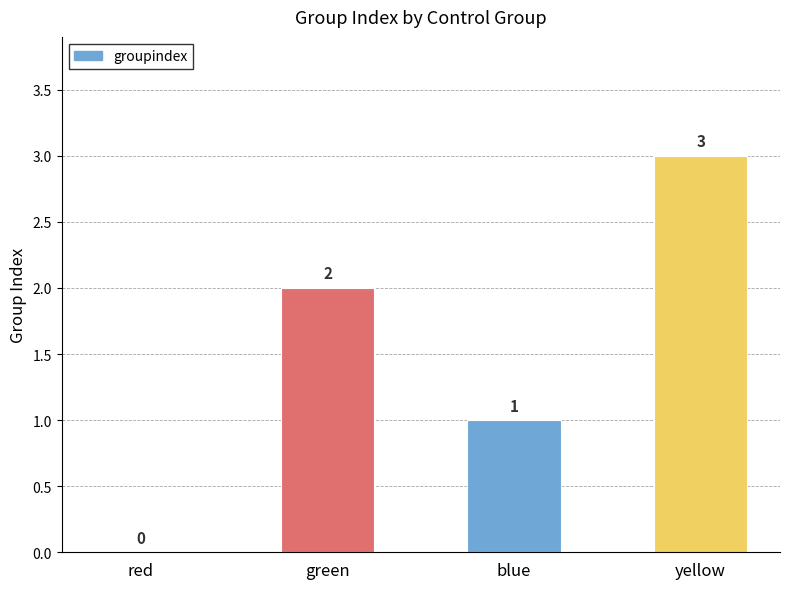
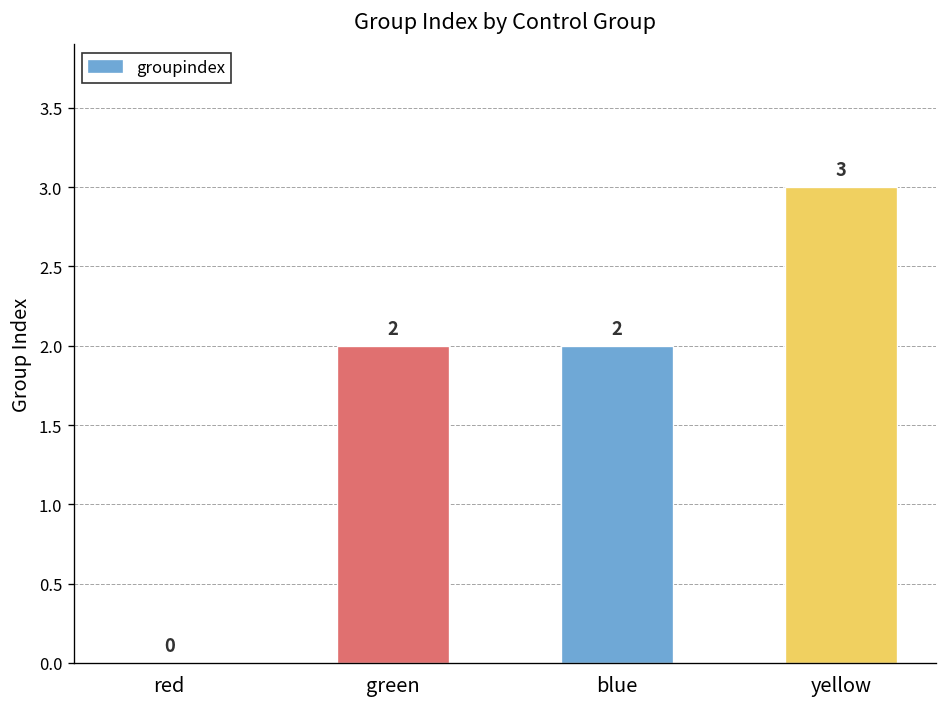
  {
    "red": 0,
    "green": 2,
-   "blue": 1,
+   "blue": 2,
    "yellow": 3
  }
